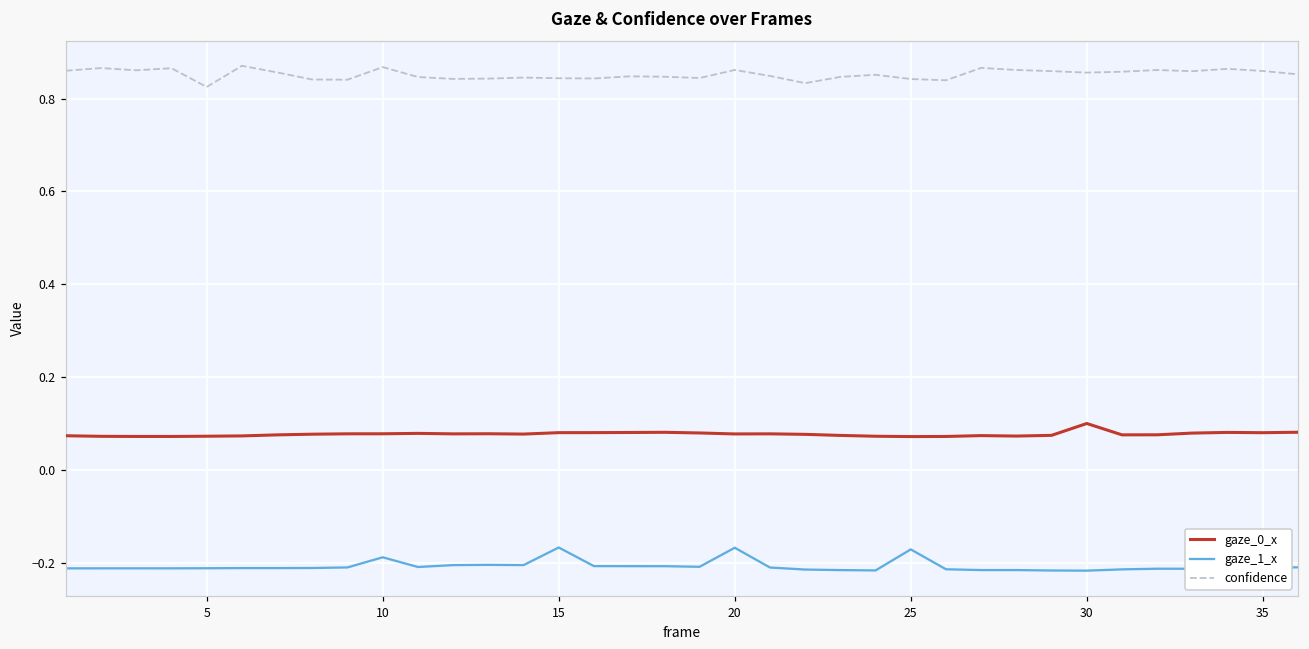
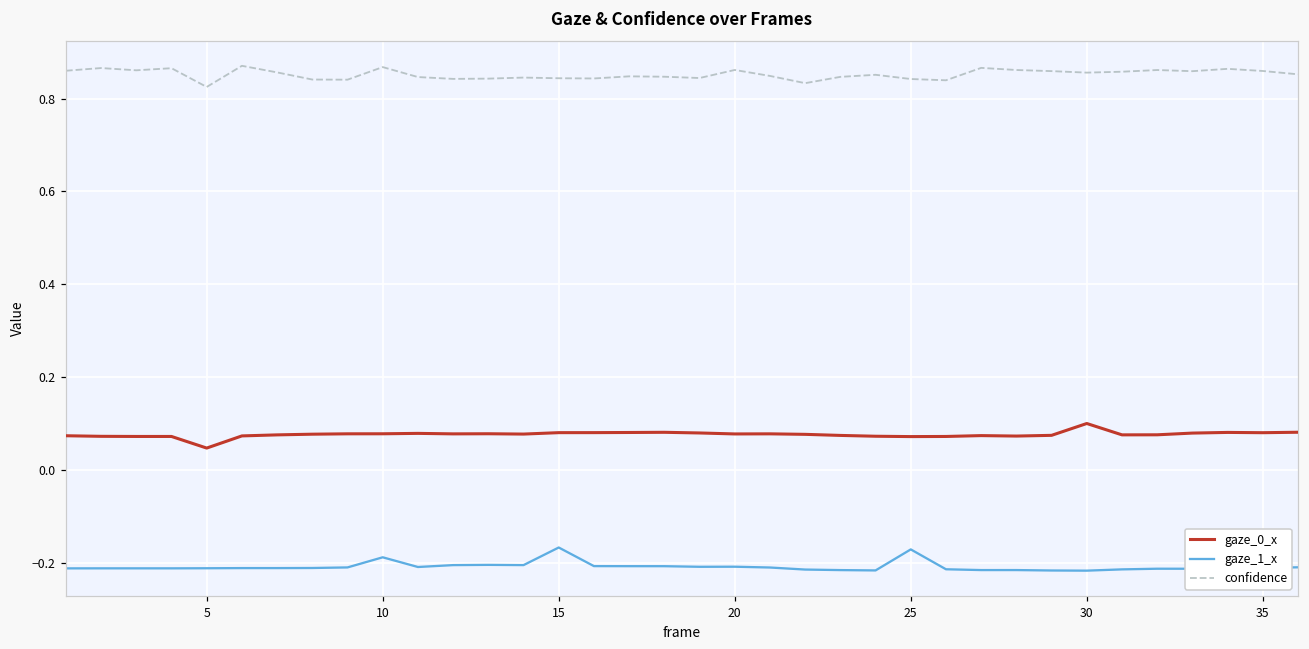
  {
    "gaze_0_x": {
-     "5": 0.07,
+     "5": 0.05,
      "10": 0.08,
      "15": 0.08,
      "20": 0.08,
      "25": 0.07,
      "30": 0.10,
      "35": 0.08
    },
    "gaze_1_x": {
      "5": -0.21,
      "10": -0.19,
      "15": -0.17,
-     "20": -0.17,
+     "20": -0.21,
      "25": -0.17,
      "30": -0.22
    },
    "confidence": {
      "5": 0.83,
      "10": 0.87,
      "15": 0.84,
      "20": 0.86,
      "25": 0.84,
      "30": 0.86,
      "35": 0.86
    }
  }
